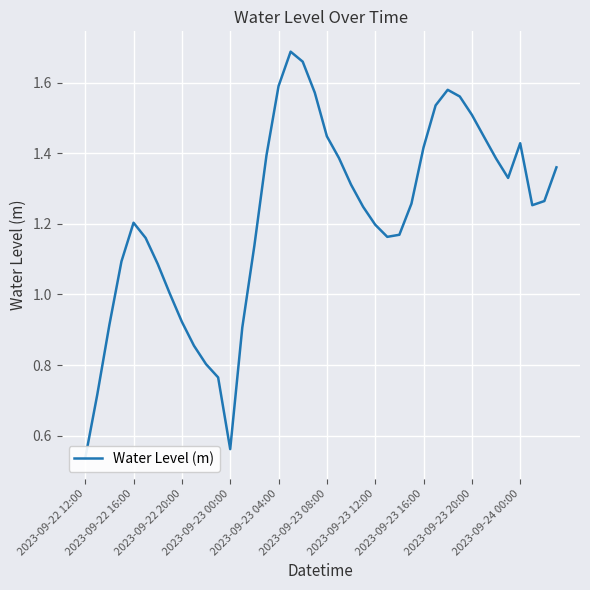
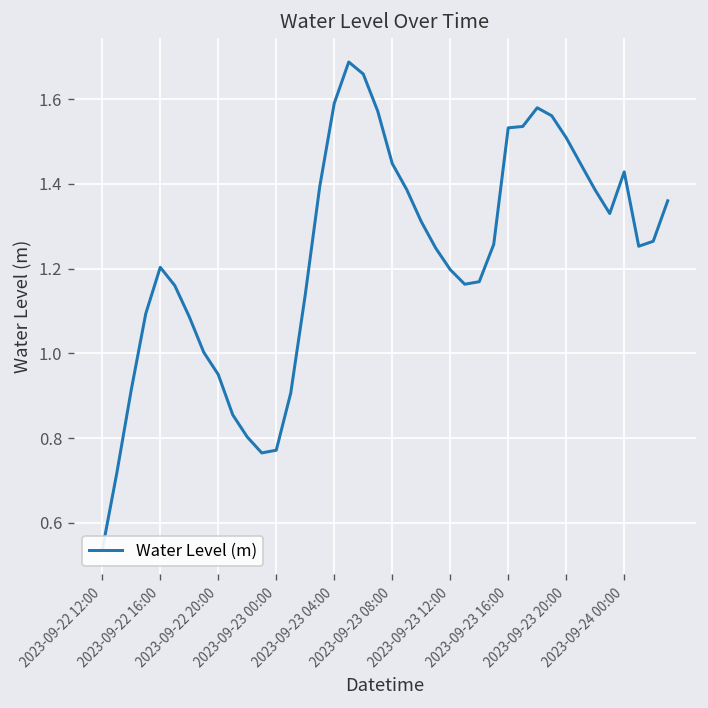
  {
    "2023-09-22 16:00": 1.20,
-   "2023-09-22 20:00": 0.92,
-   "2023-09-23 00:00": 0.56,
+   "2023-09-22 20:00": 0.95,
+   "2023-09-23 00:00": 0.77,
    "2023-09-23 04:00": 1.59,
    "2023-09-23 08:00": 1.45,
    "2023-09-23 12:00": 1.20,
-   "2023-09-23 16:00": 1.42,
+   "2023-09-23 16:00": 1.53,
    "2023-09-23 20:00": 1.51,
    "2023-09-24 00:00": 1.43
  }
